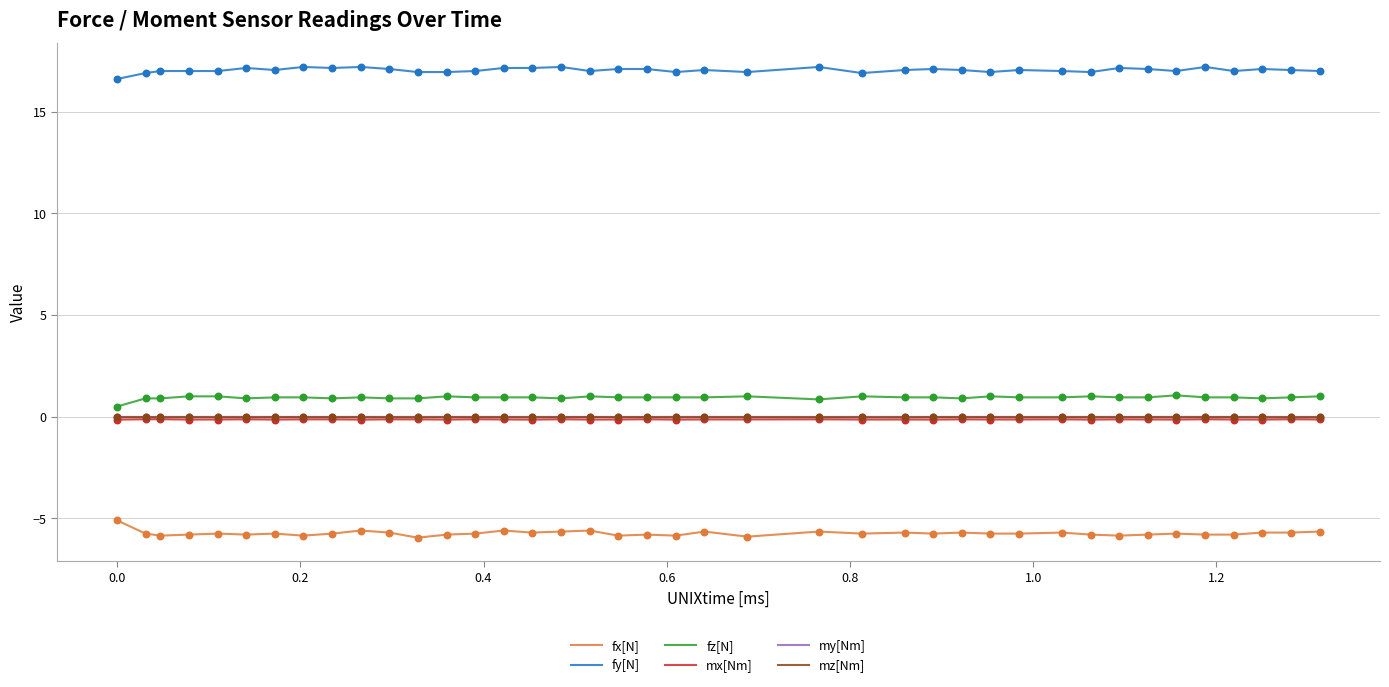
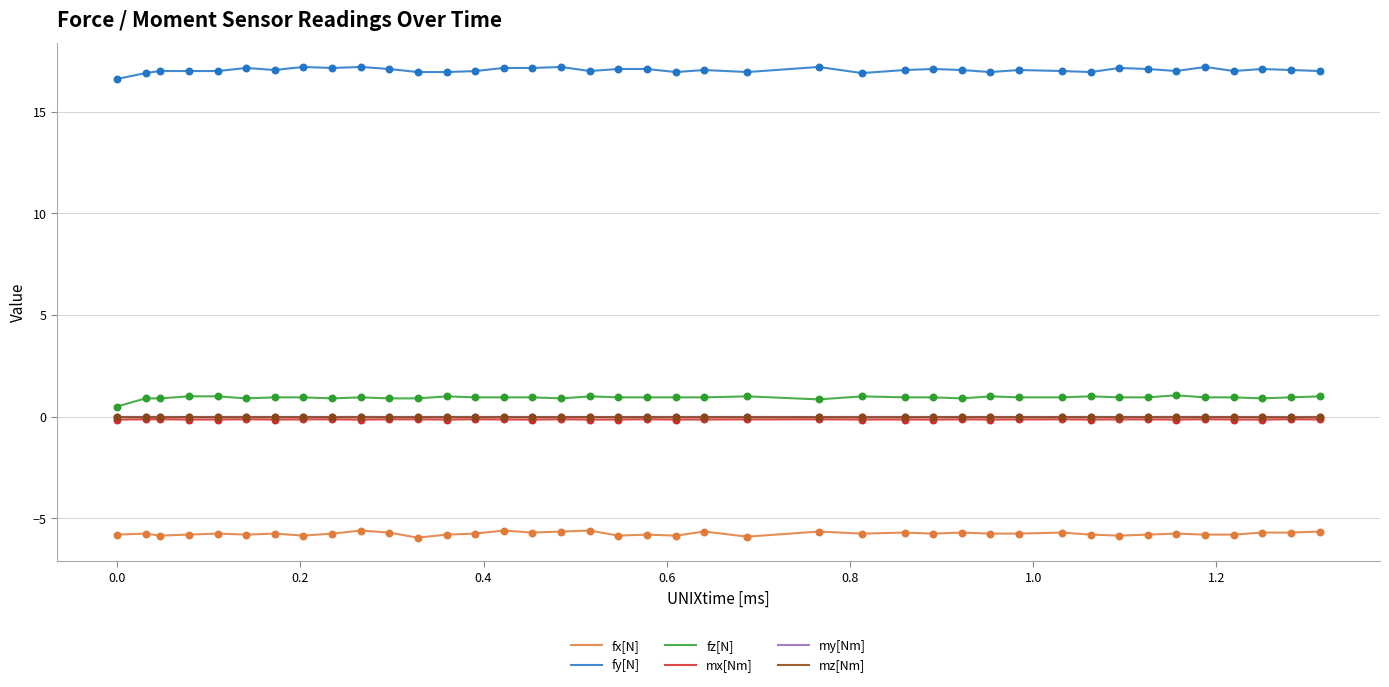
  {
    "fx[N]": {
-     "0.0": -5.1
+     "0.0": -5.8
    },
    "fy[N]": {
      "0.0": 16.6
    },
    "fz[N]": {
      "0.0": 0.5
    }
  }
